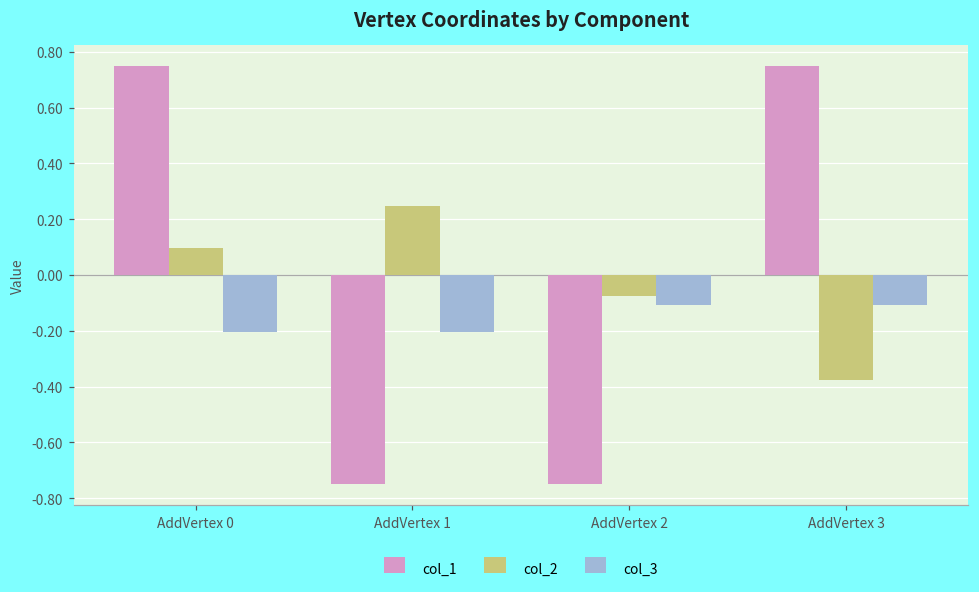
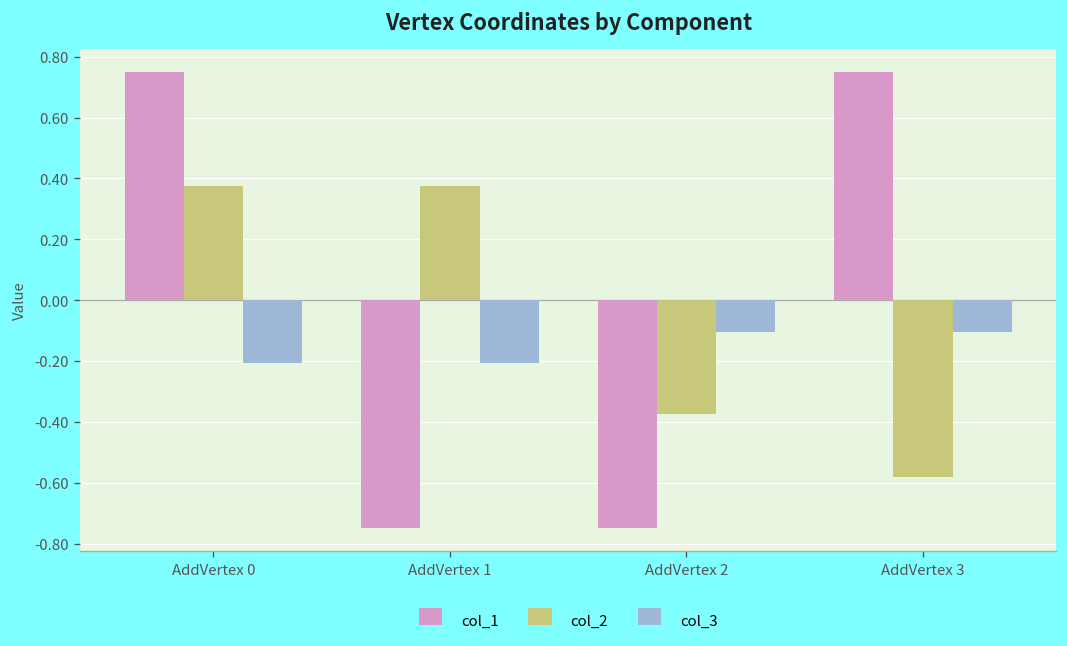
  {
    "col_1": {
      "AddVertex 0": 0.75,
      "AddVertex 1": -0.75,
      "AddVertex 2": -0.75,
      "AddVertex 3": 0.75
    },
    "col_2": {
-     "AddVertex 0": 0.10,
-     "AddVertex 1": 0.25,
-     "AddVertex 2": -0.07,
-     "AddVertex 3": -0.38
+     "AddVertex 0": 0.38,
+     "AddVertex 1": 0.38,
+     "AddVertex 2": -0.38,
+     "AddVertex 3": -0.58
    },
    "col_3": {
      "AddVertex 0": -0.21,
      "AddVertex 1": -0.21,
      "AddVertex 2": -0.11,
      "AddVertex 3": -0.11
    }
  }
